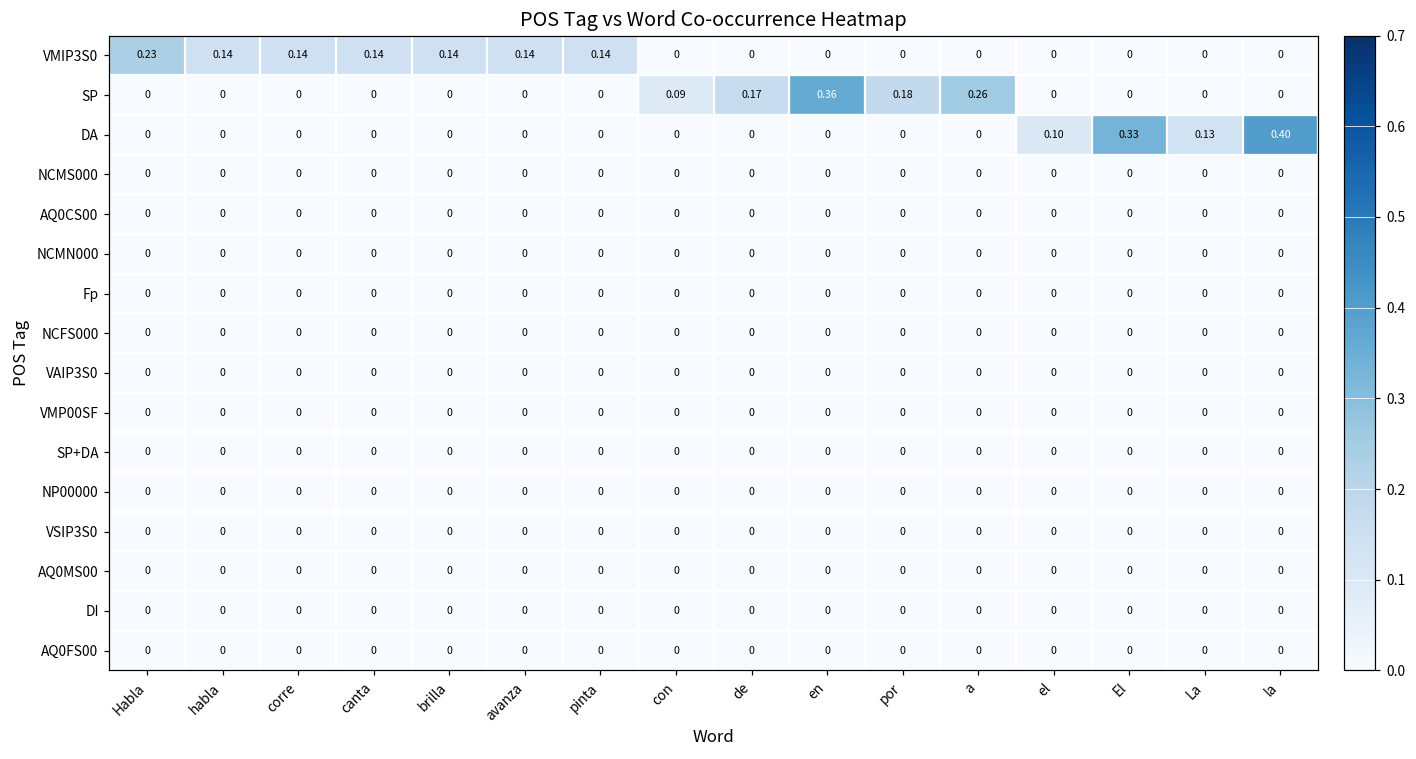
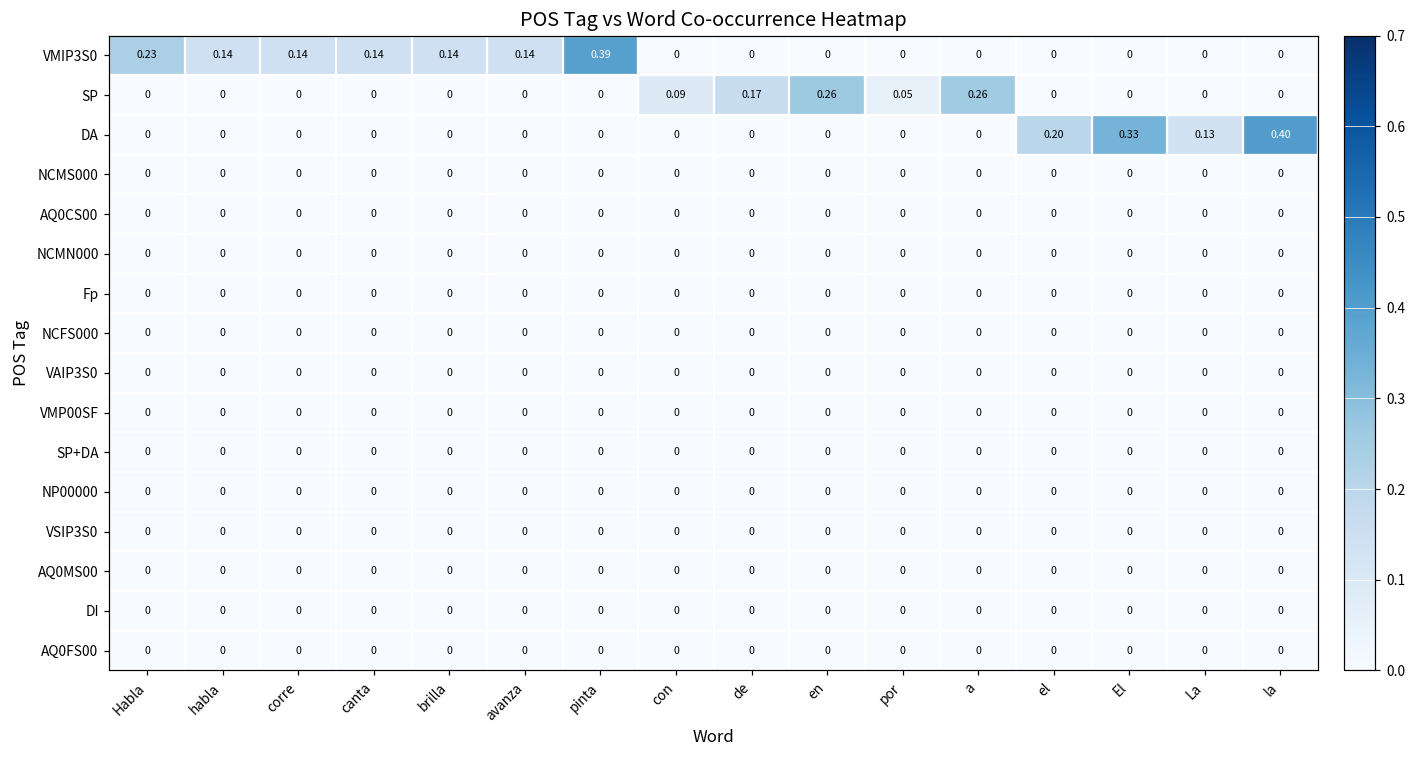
  {
    "VMIP3S0": {
      "Habla": 0.23,
      "habla": 0.14,
      "corre": 0.14,
      "canta": 0.14,
      "brilla": 0.14,
      "avanza": 0.14,
-     "pinta": 0.14,
+     "pinta": 0.39,
      "con": 0,
      "de": 0,
      "en": 0,
      "por": 0,
      "a": 0,
      "el": 0,
      "El": 0,
      "La": 0,
      "la": 0
    },
    "SP": {
      "Habla": 0,
      "habla": 0,
      "corre": 0,
      "canta": 0,
      "brilla": 0,
      "avanza": 0,
      "pinta": 0,
      "con": 0.09,
      "de": 0.17,
-     "en": 0.36,
-     "por": 0.18,
+     "en": 0.26,
+     "por": 0.05,
      "a": 0.26,
      "el": 0,
      "El": 0,
      "La": 0,
      "la": 0
    },
    "DA": {
      "Habla": 0,
      "habla": 0,
      "corre": 0,
      "canta": 0,
      "brilla": 0,
      "avanza": 0,
      "pinta": 0,
      "con": 0,
      "de": 0,
      "en": 0,
      "por": 0,
      "a": 0,
-     "el": 0.10,
+     "el": 0.20,
      "El": 0.33,
      "La": 0.13,
      "la": 0.40
    }
  }
